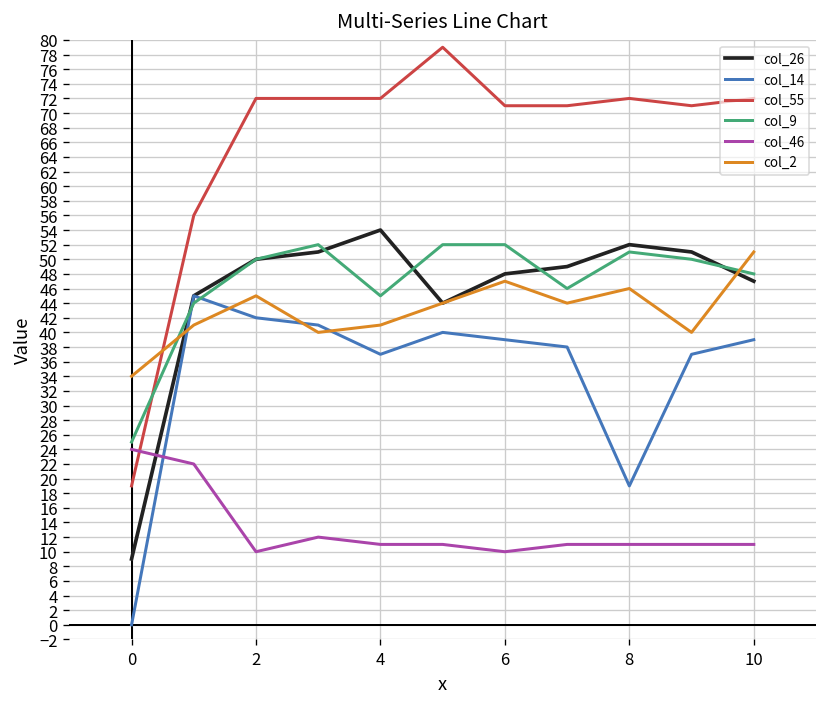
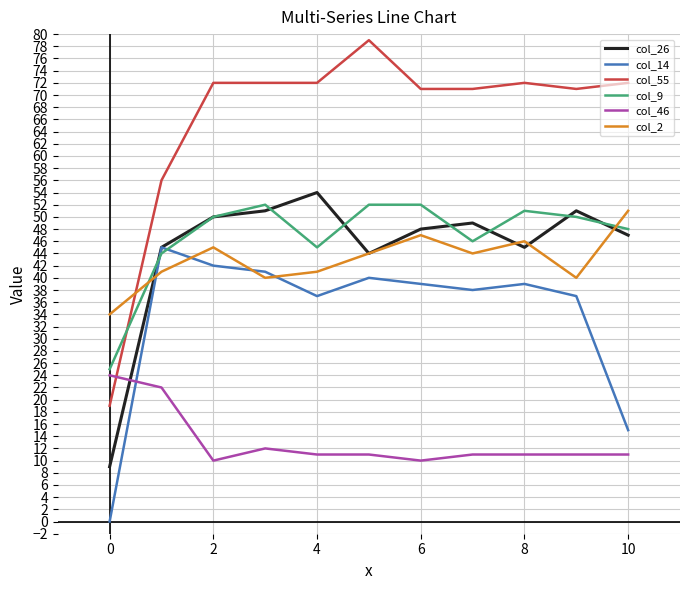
  {
    "col_26": {
      "0": 9,
      "4": 54,
      "6": 48,
-     "8": 52,
+     "8": 45,
      "10": 47
    },
    "col_14": {
      "0": 0,
      "2": 42,
      "4": 37,
      "6": 39,
-     "8": 19,
-     "10": 39
+     "8": 39,
+     "10": 15
    },
    "col_55": {
      "0": 19,
      "2": 72,
      "4": 72,
      "6": 71,
      "8": 72
    },
    "col_9": {
      "0": 25,
      "4": 45,
      "6": 52,
      "8": 51,
      "10": 48
    },
    "col_46": {
      "0": 24,
      "2": 10,
      "4": 11,
      "6": 10,
      "8": 11,
      "10": 11
    },
    "col_2": {
      "0": 34,
      "2": 45,
      "4": 41,
      "6": 47,
      "8": 46,
      "10": 51
    }
  }
